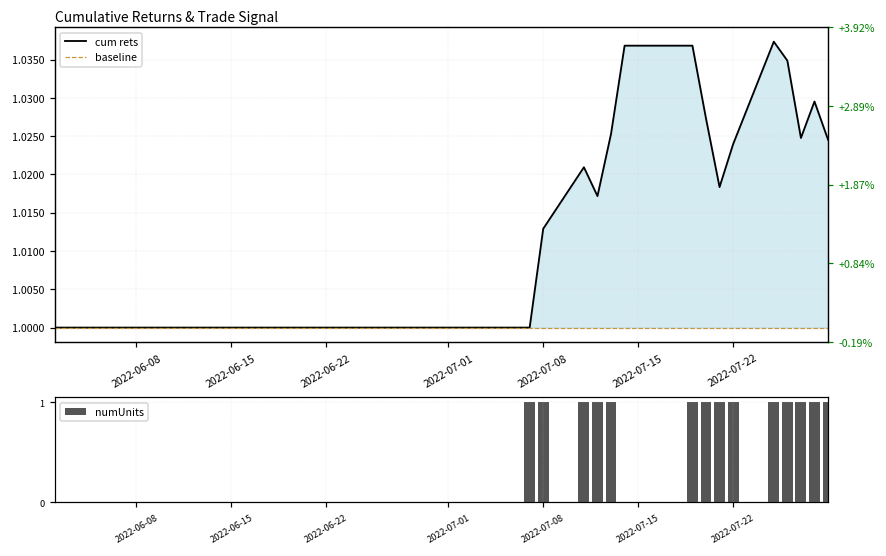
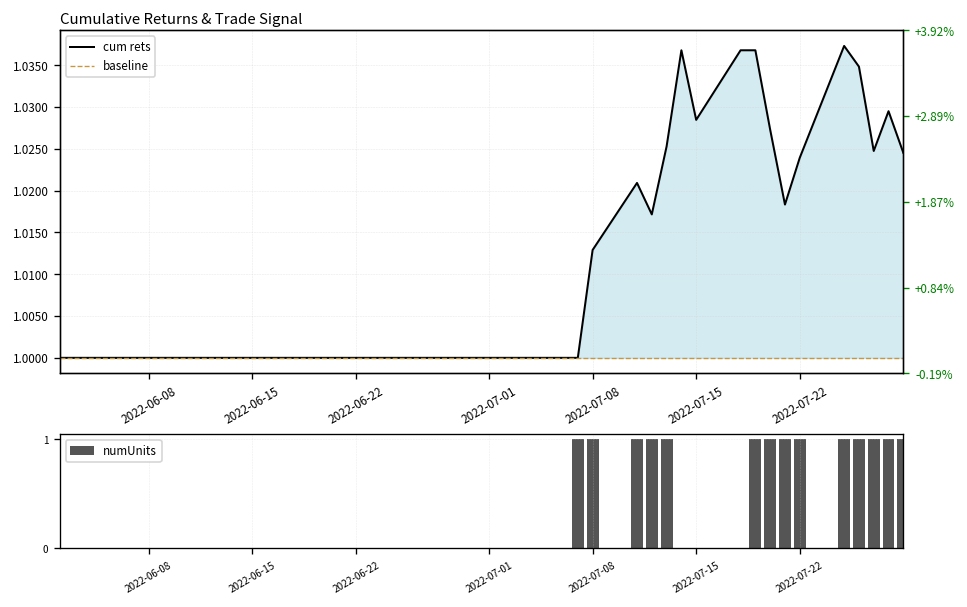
  {
    "Cumulative Returns & Trade Signal": {
      "2022-06-08": 1.000,
      "2022-06-15": 1.000,
      "2022-06-22": 1.000,
      "2022-07-01": 1.000,
      "2022-07-08": 1.013,
-     "2022-07-15": 1.037,
+     "2022-07-15": 1.028,
      "2022-07-22": 1.024
    }
  }
